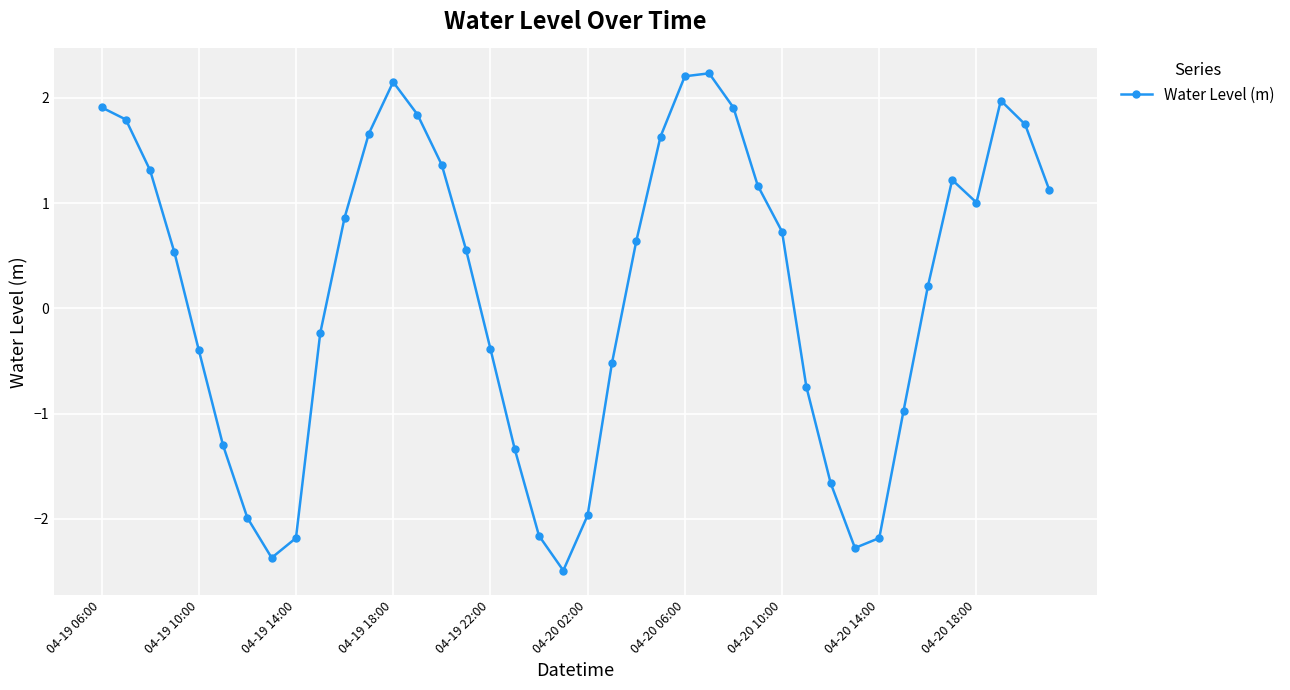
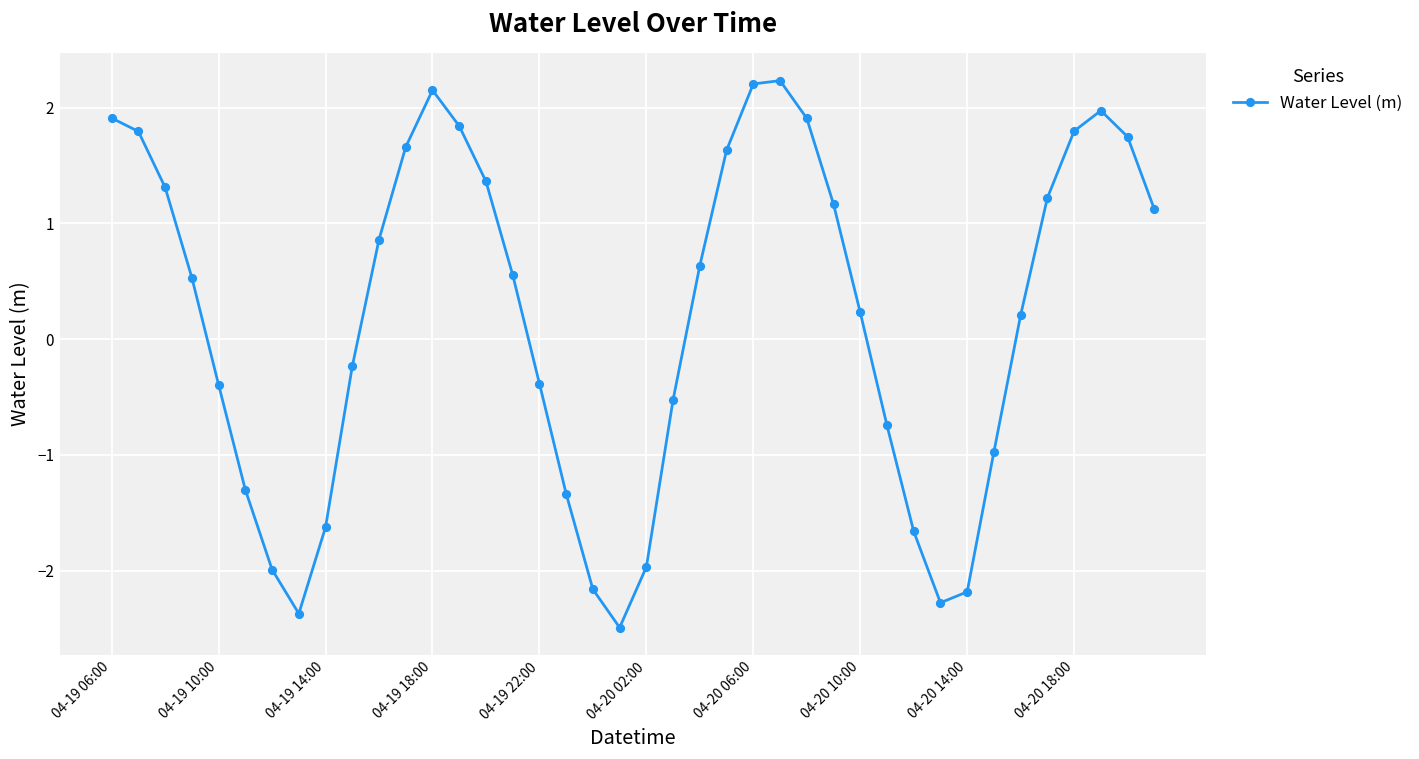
  {
    "04-19 06:00": 1.91,
    "04-19 10:00": -0.39,
-   "04-19 14:00": -2.18,
+   "04-19 14:00": -1.62,
    "04-19 18:00": 2.15,
    "04-19 22:00": -0.38,
    "04-20 02:00": -1.97,
    "04-20 06:00": 2.20,
-   "04-20 10:00": 0.73,
+   "04-20 10:00": 0.23,
    "04-20 14:00": -2.18,
-   "04-20 18:00": 1.00
+   "04-20 18:00": 1.80
  }
